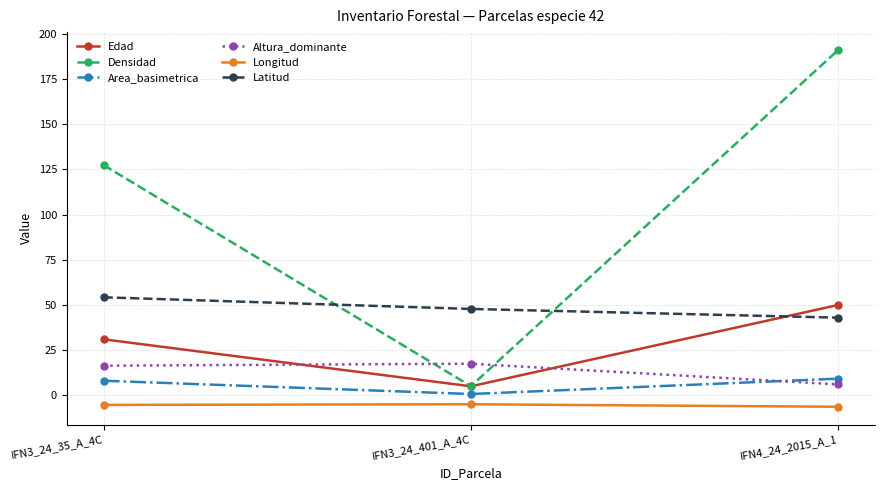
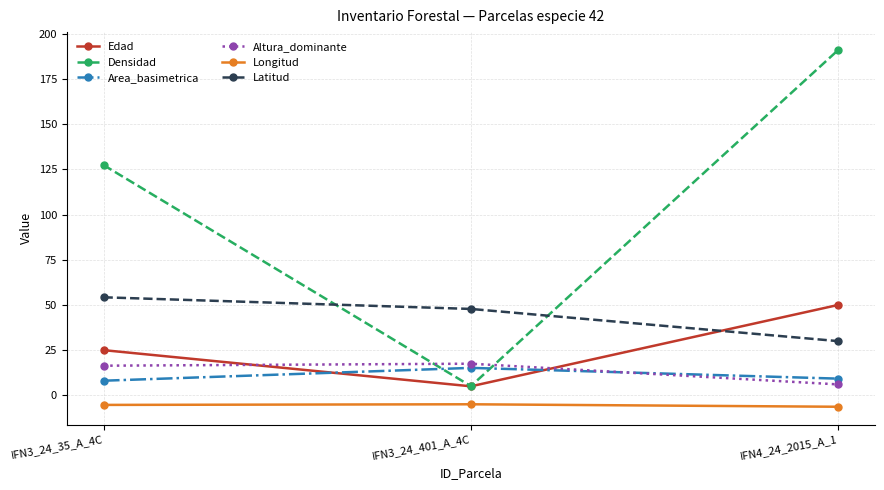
  {
    "Edad": {
-     "IFN3_24_35_A_4C": 31,
+     "IFN3_24_35_A_4C": 25,
      "IFN4_24_2015_A_1": 50
    },
    "Densidad": {
      "IFN3_24_35_A_4C": 127,
      "IFN4_24_2015_A_1": 191
    },
    "Area_basimetrica": {
      "IFN3_24_35_A_4C": 8,
-     "IFN3_24_401_A_4C": 1,
+     "IFN3_24_401_A_4C": 15,
      "IFN4_24_2015_A_1": 9
    },
    "Altura_dominante": {
      "IFN3_24_35_A_4C": 16,
      "IFN3_24_401_A_4C": 18,
      "IFN4_24_2015_A_1": 6
    },
    "Longitud": {
      "IFN3_24_35_A_4C": -5,
      "IFN3_24_401_A_4C": -5,
      "IFN4_24_2015_A_1": -6
    },
    "Latitud": {
      "IFN3_24_35_A_4C": 54,
      "IFN3_24_401_A_4C": 48,
-     "IFN4_24_2015_A_1": 43
+     "IFN4_24_2015_A_1": 30
    }
  }
